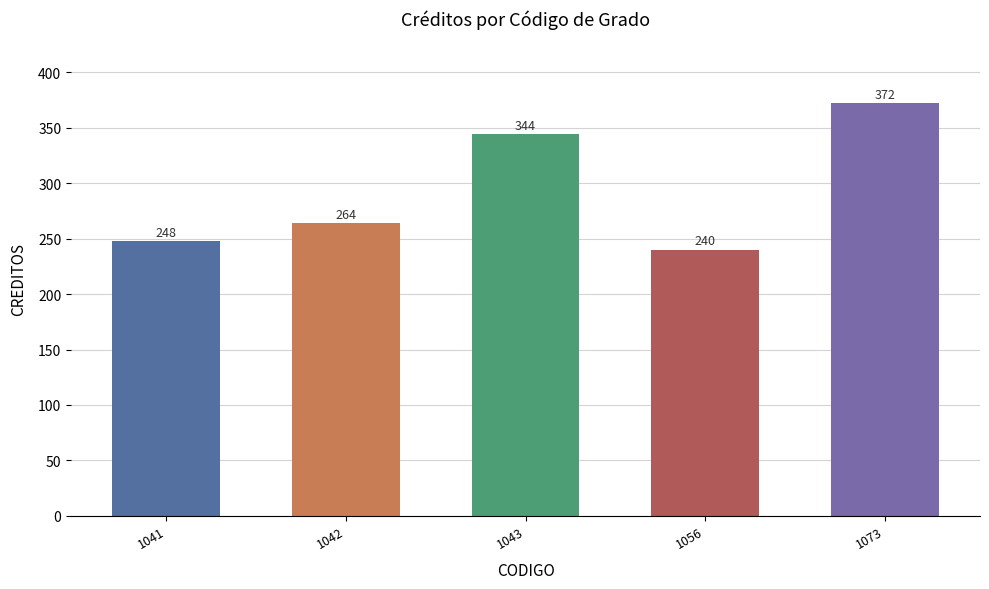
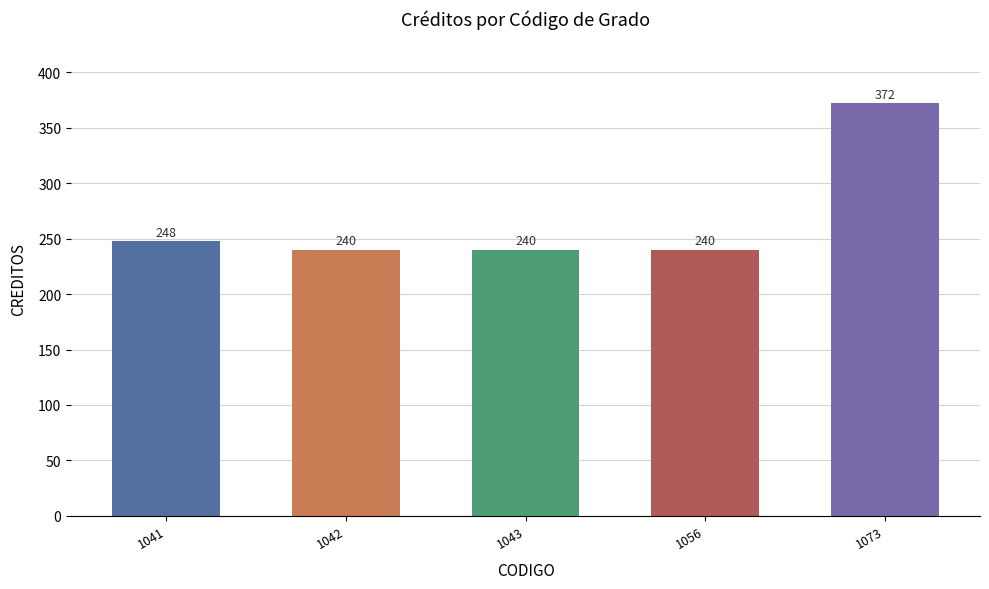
  {
    "1041": 248,
-   "1042": 264,
-   "1043": 344,
+   "1042": 240,
+   "1043": 240,
    "1056": 240,
    "1073": 372
  }
